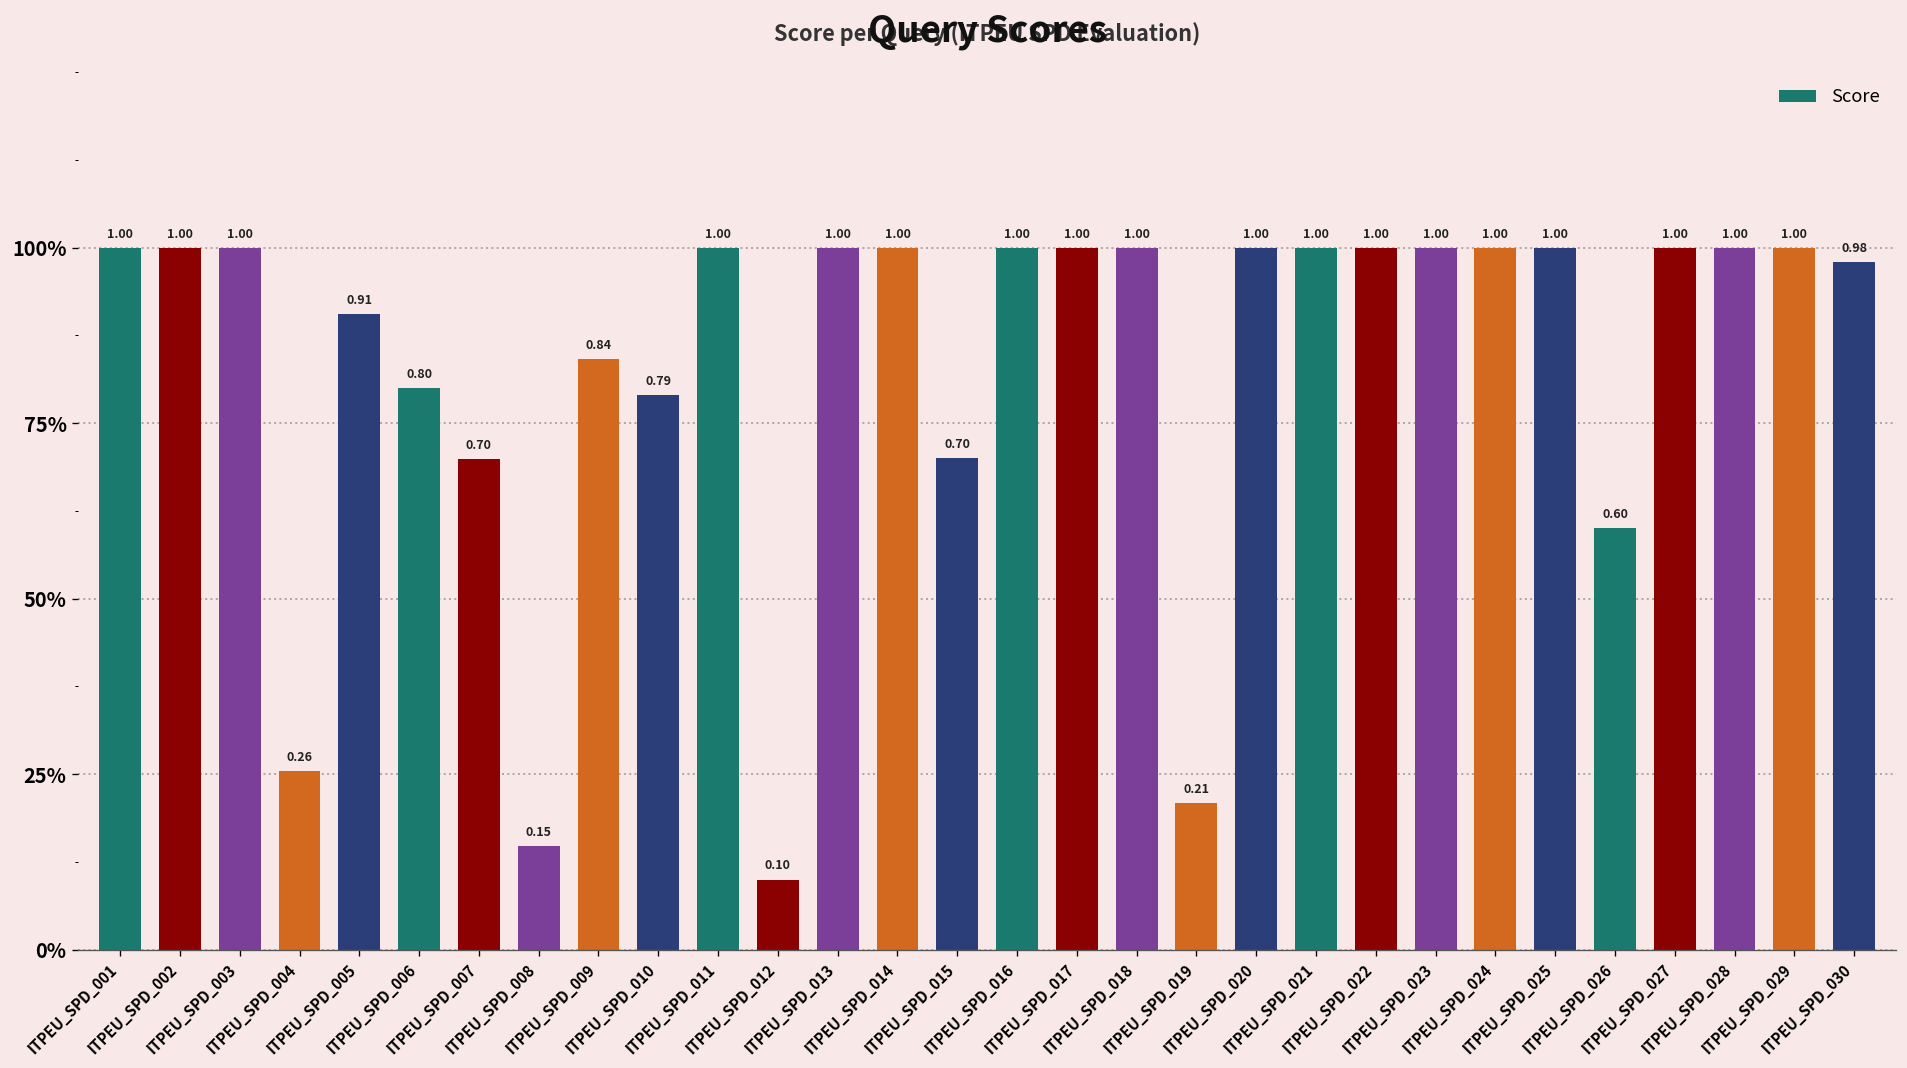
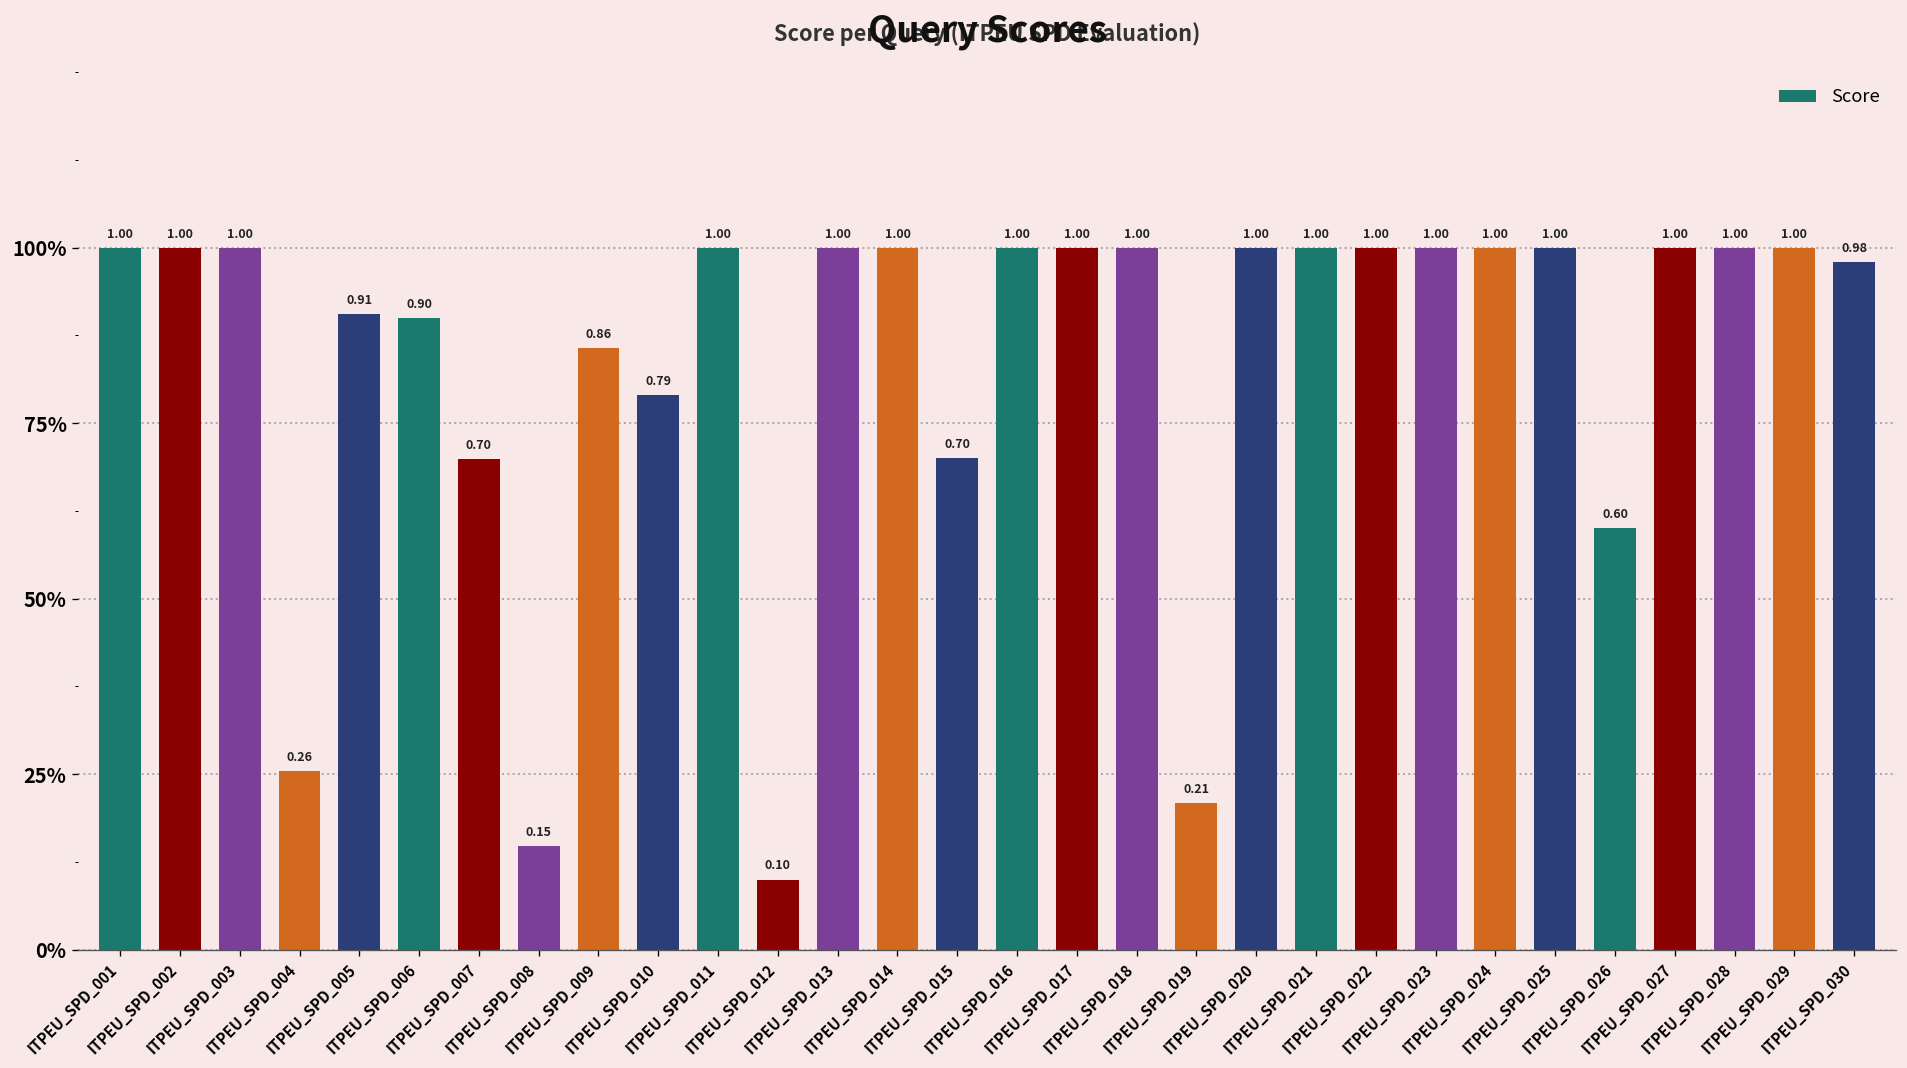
  {
    "ITPEU_SPD_001": 1.00,
    "ITPEU_SPD_002": 1.00,
    "ITPEU_SPD_003": 1.00,
    "ITPEU_SPD_004": 0.26,
    "ITPEU_SPD_005": 0.91,
-   "ITPEU_SPD_006": 0.80,
+   "ITPEU_SPD_006": 0.90,
    "ITPEU_SPD_007": 0.70,
    "ITPEU_SPD_008": 0.15,
-   "ITPEU_SPD_009": 0.84,
+   "ITPEU_SPD_009": 0.86,
    "ITPEU_SPD_010": 0.79,
    "ITPEU_SPD_011": 1.00,
    "ITPEU_SPD_012": 0.10,
    "ITPEU_SPD_013": 1.00,
    "ITPEU_SPD_014": 1.00,
    "ITPEU_SPD_015": 0.70,
    "ITPEU_SPD_016": 1.00,
    "ITPEU_SPD_017": 1.00,
    "ITPEU_SPD_018": 1.00,
    "ITPEU_SPD_019": 0.21,
    "ITPEU_SPD_020": 1.00,
    "ITPEU_SPD_021": 1.00,
    "ITPEU_SPD_022": 1.00,
    "ITPEU_SPD_023": 1.00,
    "ITPEU_SPD_024": 1.00,
    "ITPEU_SPD_025": 1.00,
    "ITPEU_SPD_026": 0.60,
    "ITPEU_SPD_027": 1.00,
    "ITPEU_SPD_028": 1.00,
    "ITPEU_SPD_029": 1.00,
    "ITPEU_SPD_030": 0.98
  }
